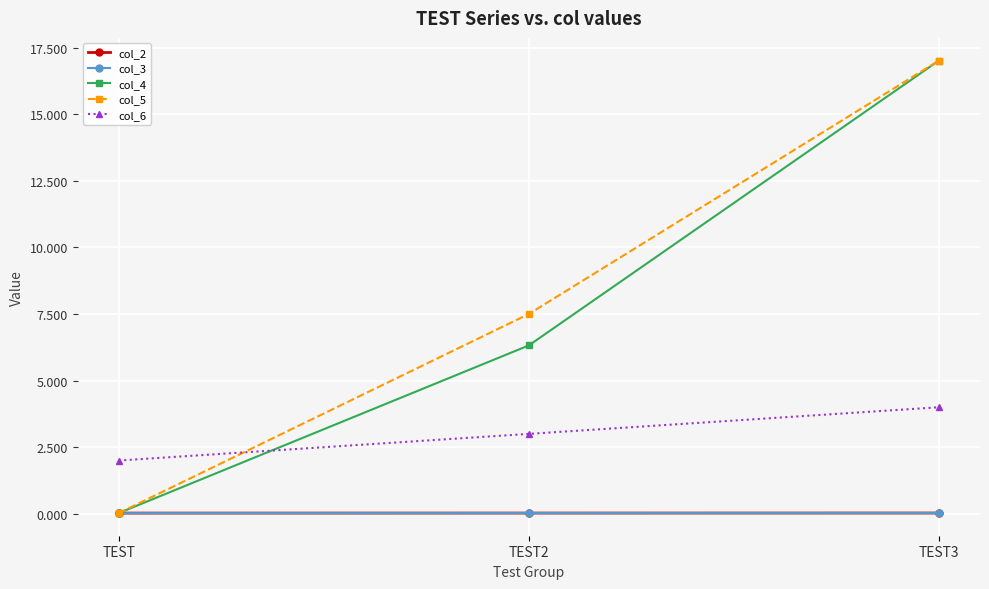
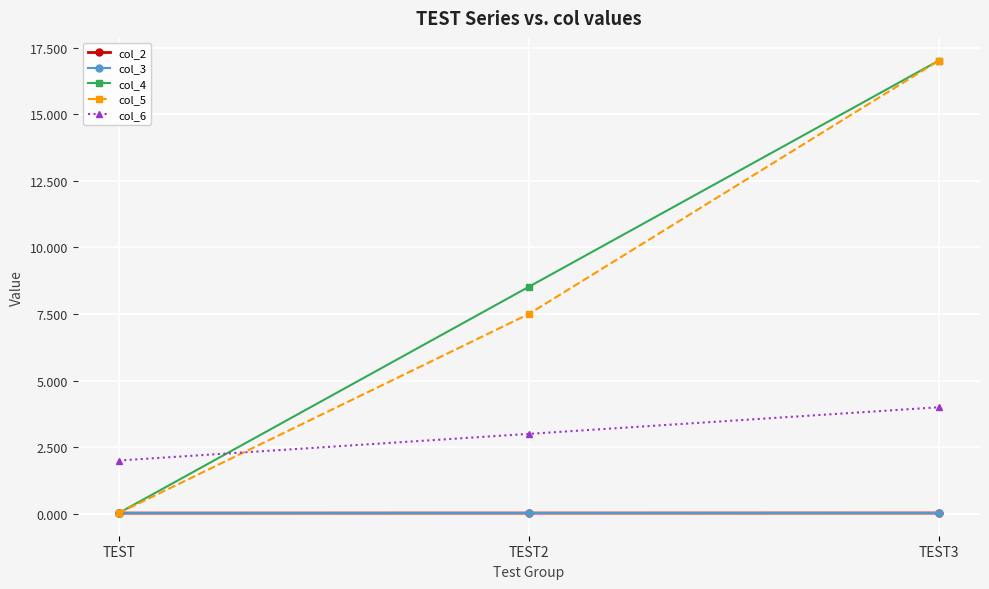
  {
    "col_3": {
      "TEST2": 0.0,
      "TEST3": 0.0
    },
    "col_4": {
-     "TEST2": 6.3
+     "TEST2": 8.5
    },
    "col_5": {
      "TEST2": 7.5
    },
    "col_6": {
      "TEST": 2.0,
      "TEST2": 3.0,
      "TEST3": 4.0
    }
  }
